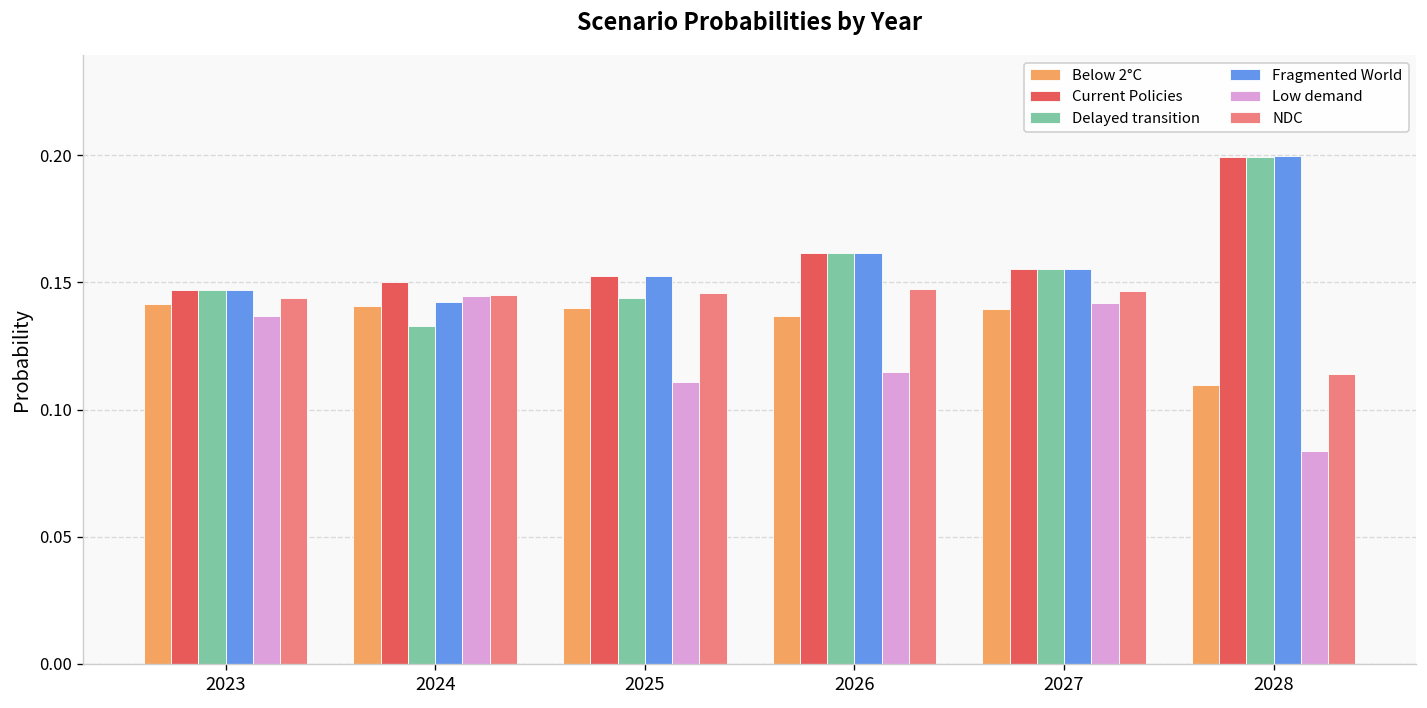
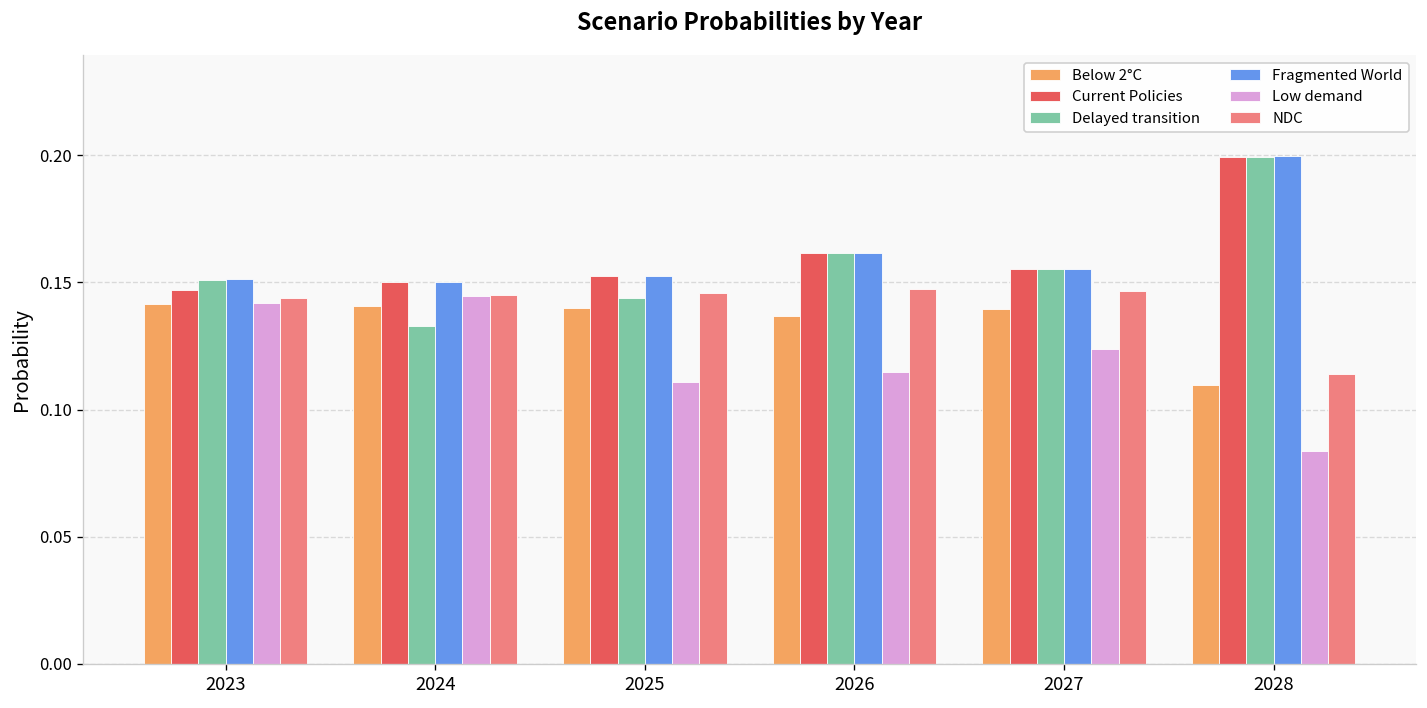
  {
    "Delayed transition": {
-     "2023": 0.147,
+     "2023": 0.151,
      "2024": 0.133,
      "2025": 0.144,
      "2026": 0.162,
      "2027": 0.155,
      "2028": 0.199
    },
    "Fragmented World": {
-     "2023": 0.147,
-     "2024": 0.142,
+     "2023": 0.151,
+     "2024": 0.150,
      "2025": 0.153,
      "2026": 0.162,
      "2027": 0.155,
      "2028": 0.200
    },
    "Low demand": {
-     "2023": 0.137,
+     "2023": 0.142,
      "2024": 0.145,
      "2025": 0.111,
      "2026": 0.115,
-     "2027": 0.142,
+     "2027": 0.124,
      "2028": 0.084
    }
  }
